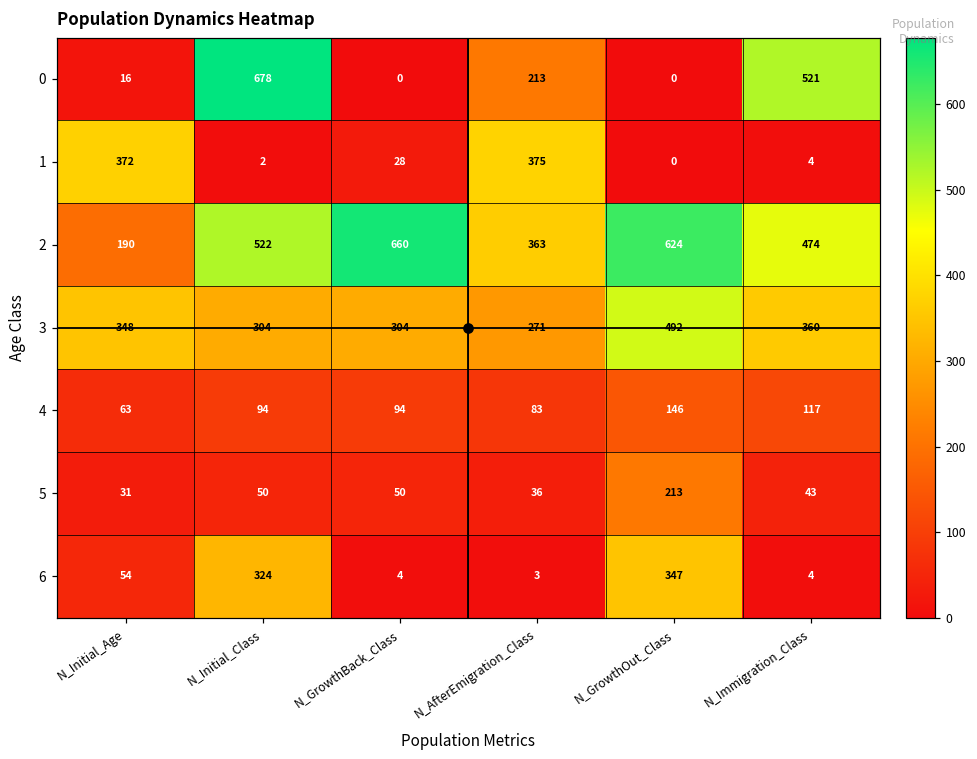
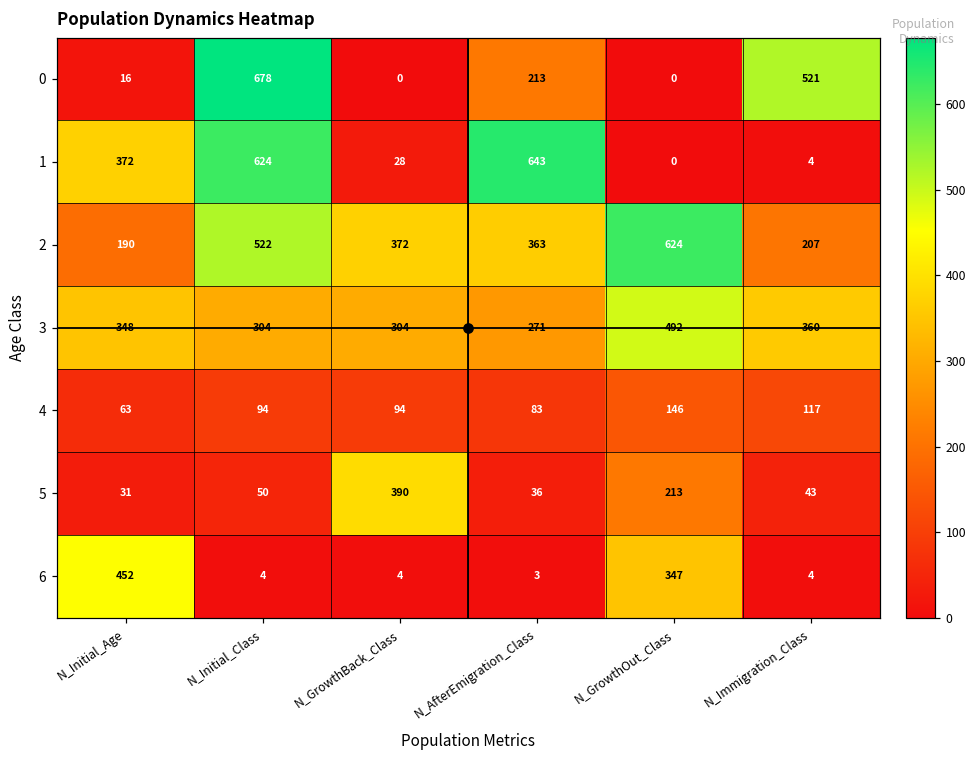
  {
    "0": {
      "N_Initial_Age": 16,
      "N_Initial_Class": 678,
      "N_GrowthBack_Class": 0,
      "N_AfterEmigration_Class": 213,
      "N_GrowthOut_Class": 0,
      "N_Immigration_Class": 521
    },
    "1": {
      "N_Initial_Age": 372,
-     "N_Initial_Class": 2,
+     "N_Initial_Class": 624,
      "N_GrowthBack_Class": 28,
-     "N_AfterEmigration_Class": 375,
+     "N_AfterEmigration_Class": 643,
      "N_GrowthOut_Class": 0,
      "N_Immigration_Class": 4
    },
    "2": {
      "N_Initial_Age": 190,
      "N_Initial_Class": 522,
-     "N_GrowthBack_Class": 660,
+     "N_GrowthBack_Class": 372,
      "N_AfterEmigration_Class": 363,
      "N_GrowthOut_Class": 624,
-     "N_Immigration_Class": 474
+     "N_Immigration_Class": 207
    },
    "3": {
      "N_Initial_Age": 348,
      "N_Initial_Class": 304,
      "N_GrowthBack_Class": 304,
      "N_AfterEmigration_Class": 271,
      "N_GrowthOut_Class": 492,
      "N_Immigration_Class": 360
    },
    "4": {
      "N_Initial_Age": 63,
      "N_Initial_Class": 94,
      "N_GrowthBack_Class": 94,
      "N_AfterEmigration_Class": 83,
      "N_GrowthOut_Class": 146,
      "N_Immigration_Class": 117
    },
    "5": {
      "N_Initial_Age": 31,
      "N_Initial_Class": 50,
-     "N_GrowthBack_Class": 50,
+     "N_GrowthBack_Class": 390,
      "N_AfterEmigration_Class": 36,
      "N_GrowthOut_Class": 213,
      "N_Immigration_Class": 43
    },
    "6": {
-     "N_Initial_Age": 54,
-     "N_Initial_Class": 324,
+     "N_Initial_Age": 452,
+     "N_Initial_Class": 4,
      "N_GrowthBack_Class": 4,
      "N_AfterEmigration_Class": 3,
      "N_GrowthOut_Class": 347,
      "N_Immigration_Class": 4
    }
  }
